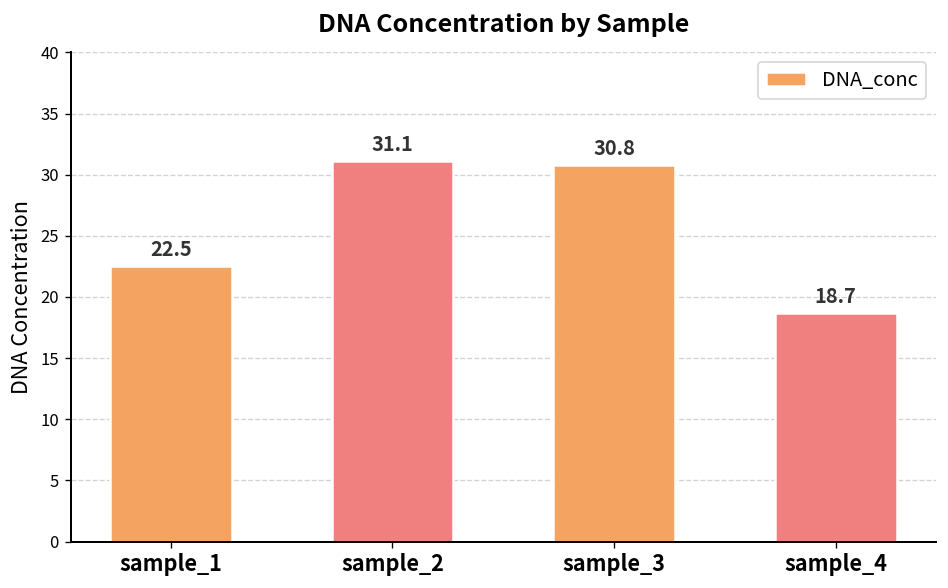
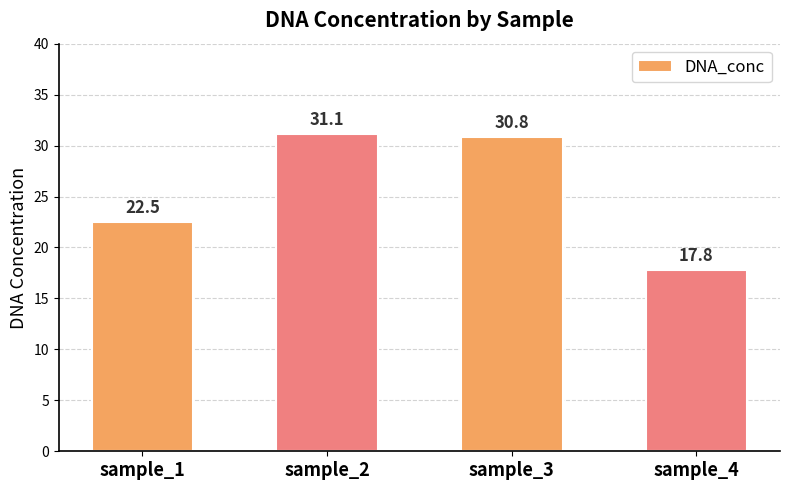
  {
    "sample_1": 22.5,
    "sample_2": 31.1,
    "sample_3": 30.8,
-   "sample_4": 18.7
+   "sample_4": 17.8
  }
